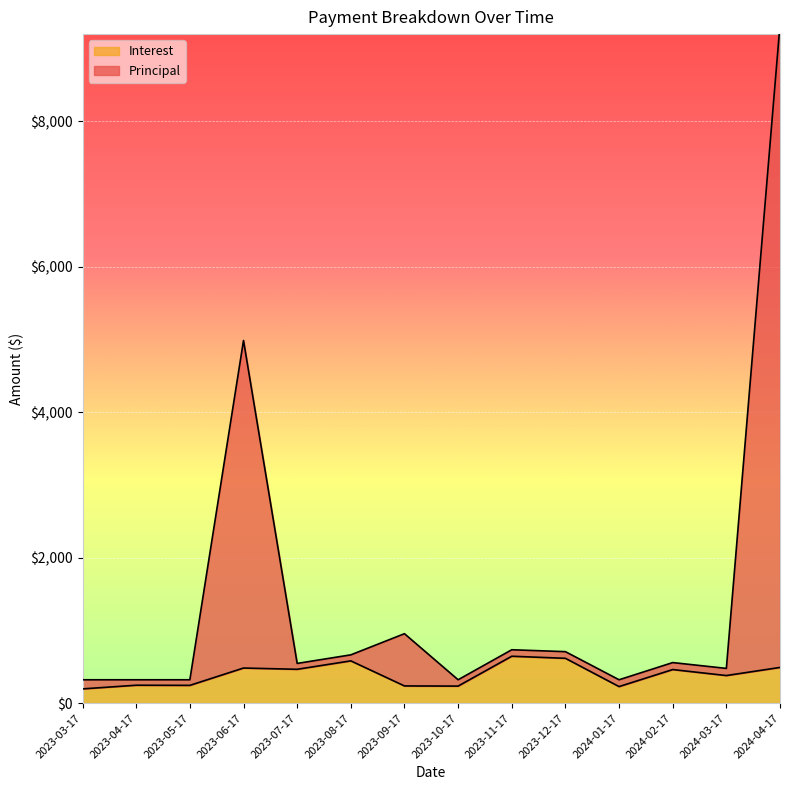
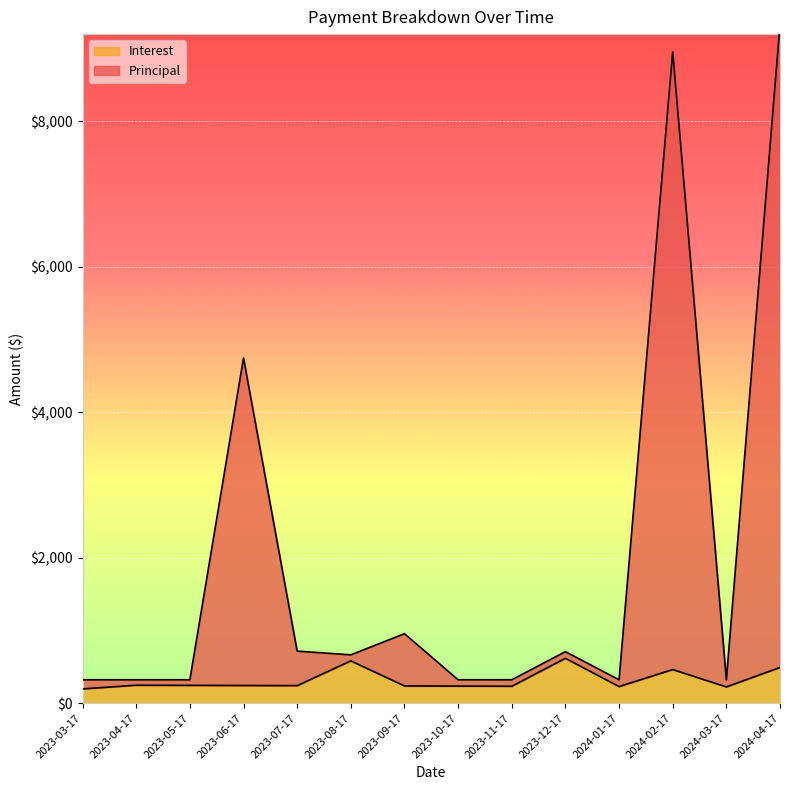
  {
    "Interest": {
      "2023-03-17": "$200",
      "2023-04-17": "$200",
      "2023-05-17": "$200",
-     "2023-06-17": "$500",
-     "2023-07-17": "$500",
+     "2023-06-17": "$200",
+     "2023-07-17": "$200",
      "2023-08-17": "$600",
      "2023-09-17": "$200",
      "2023-10-17": "$200",
-     "2023-11-17": "$600",
+     "2023-11-17": "$200",
      "2023-12-17": "$600",
      "2024-01-17": "$200",
      "2024-02-17": "$500",
-     "2024-03-17": "$400",
+     "2024-03-17": "$200",
      "2024-04-17": "$500"
    },
    "Principal": {
      "2023-03-17": "$100",
      "2023-04-17": "$100",
      "2023-05-17": "$100",
      "2023-06-17": "$4,500",
-     "2023-07-17": "$100",
+     "2023-07-17": "$500",
      "2023-08-17": "$100",
      "2023-09-17": "$700",
      "2023-10-17": "$100",
      "2023-11-17": "$100",
      "2023-12-17": "$100",
      "2024-01-17": "$100",
-     "2024-02-17": "$100",
+     "2024-02-17": "$8,500",
      "2024-03-17": "$100"
    }
  }
